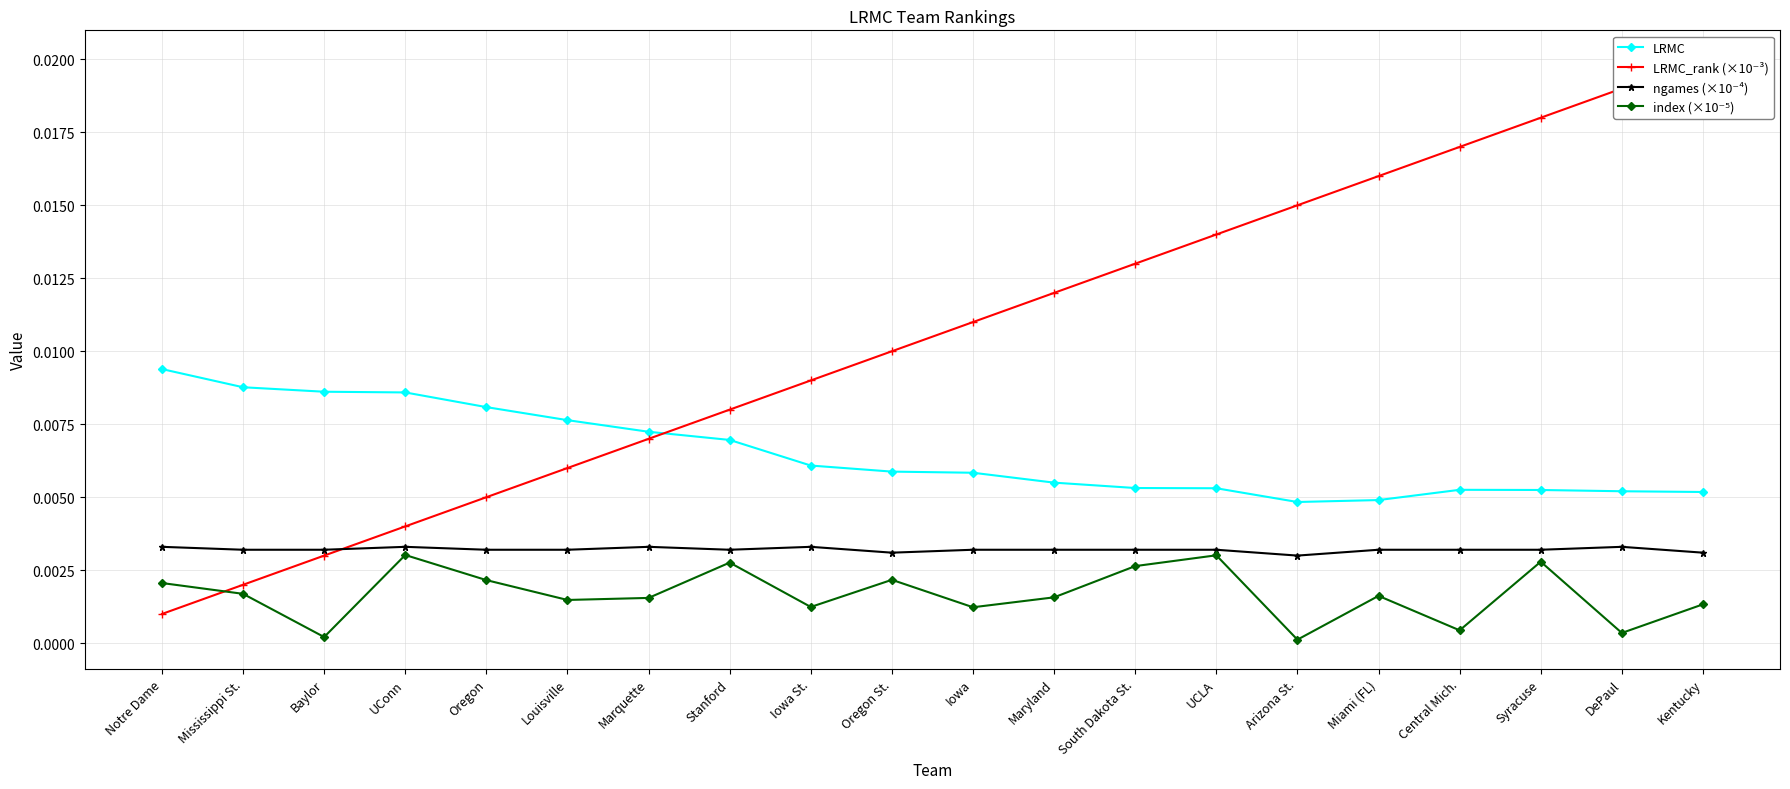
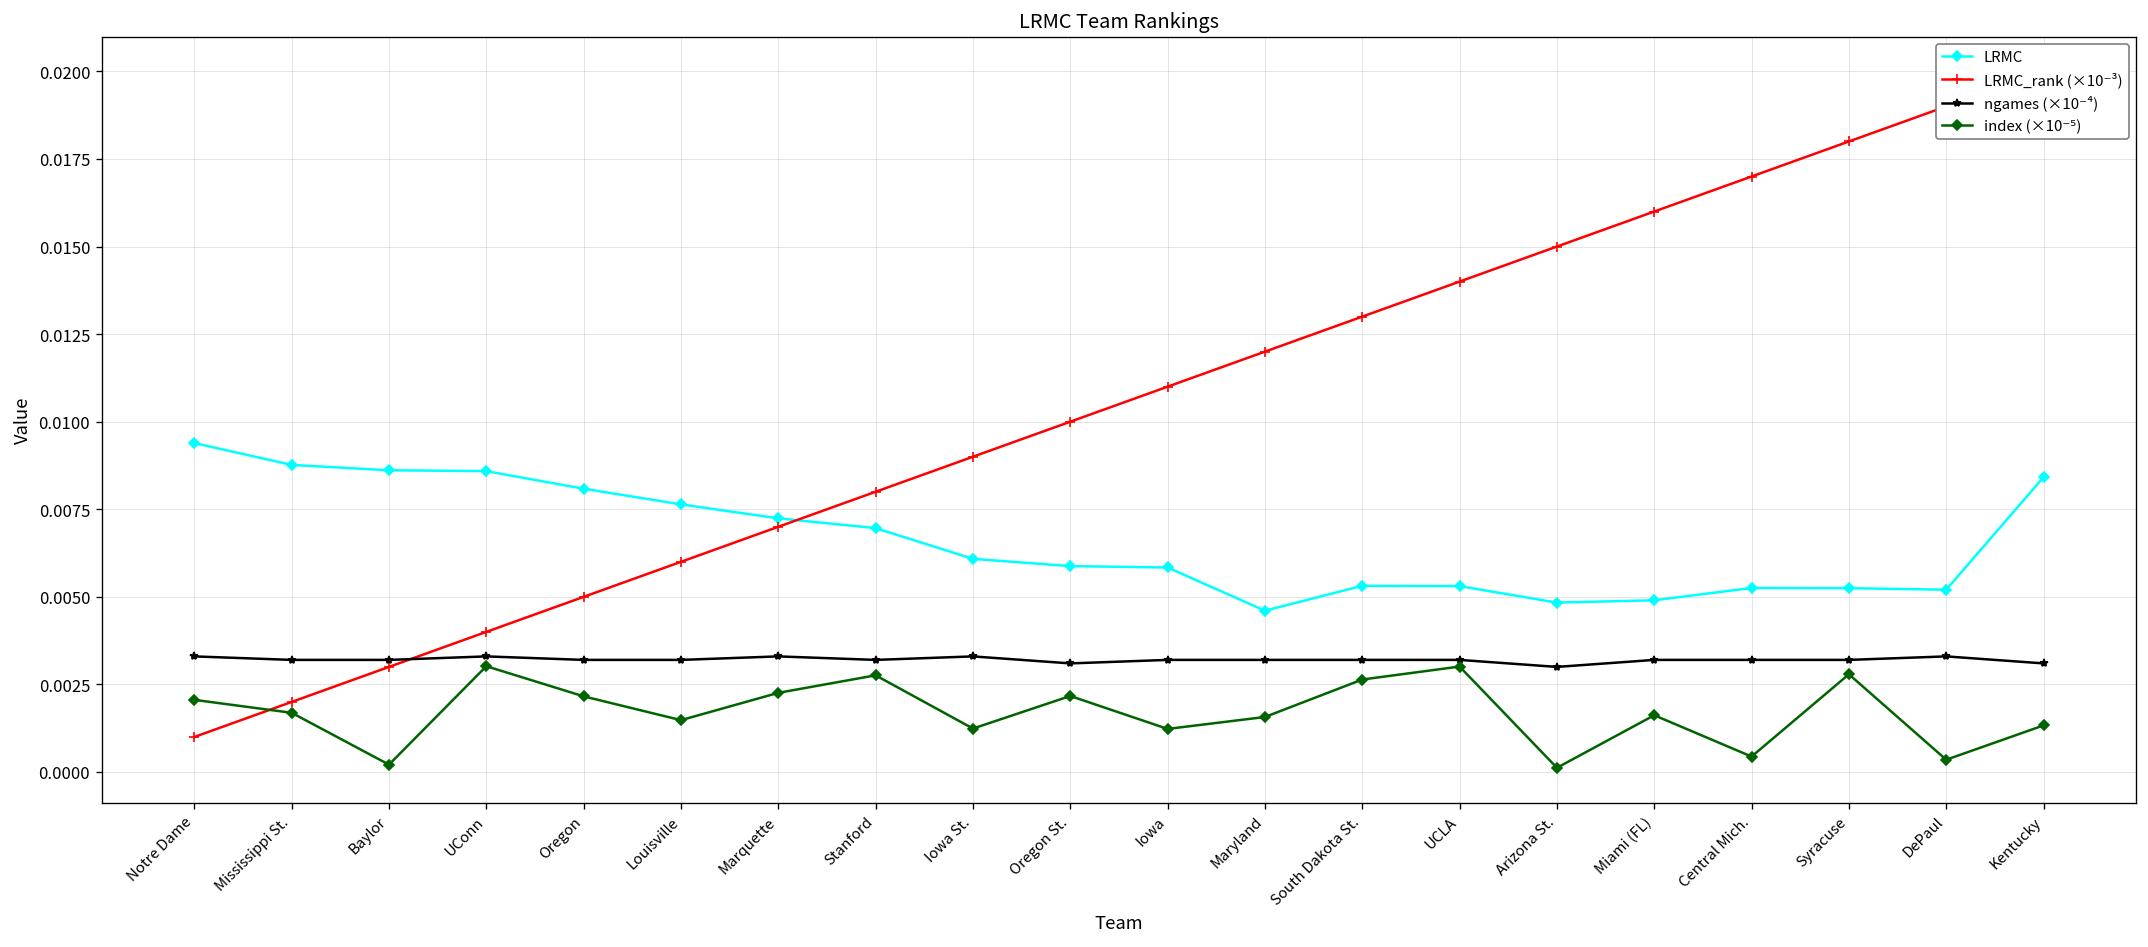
  {
    "LRMC": {
      "Notre Dame": 0.0094,
      "Mississippi St.": 0.0088,
      "Baylor": 0.0086,
      "UConn": 0.0086,
      "Oregon": 0.0081,
      "Louisville": 0.0076,
      "Marquette": 0.0072,
      "Stanford": 0.0070,
      "Iowa St.": 0.0061,
      "Oregon St.": 0.0059,
      "Iowa": 0.0058,
-     "Maryland": 0.0055,
+     "Maryland": 0.0046,
      "South Dakota St.": 0.0053,
      "UCLA": 0.0053,
      "Arizona St.": 0.0048,
      "Miami (FL)": 0.0049,
      "Central Mich.": 0.0053,
      "Syracuse": 0.0052,
      "DePaul": 0.0052,
-     "Kentucky": 0.0052
+     "Kentucky": 0.0084
    },
    "LRMC_rank (×10⁻³)": {
      "Notre Dame": 0.0010,
      "Mississippi St.": 0.0020,
      "Baylor": 0.0030,
      "UConn": 0.0040,
      "Oregon": 0.0050,
      "Louisville": 0.0060,
      "Marquette": 0.0070,
      "Stanford": 0.0080,
      "Iowa St.": 0.0090,
      "Oregon St.": 0.0100,
      "Iowa": 0.0110,
      "Maryland": 0.0120,
      "South Dakota St.": 0.0130,
      "UCLA": 0.0140,
      "Arizona St.": 0.0150,
      "Miami (FL)": 0.0160,
      "Central Mich.": 0.0170,
      "Syracuse": 0.0180
    },
    "ngames (×10⁻⁴)": {
      "Notre Dame": 0.0033,
      "Mississippi St.": 0.0032,
      "Baylor": 0.0032,
      "UConn": 0.0033,
      "Oregon": 0.0032,
      "Louisville": 0.0032,
      "Marquette": 0.0033,
      "Stanford": 0.0032,
      "Iowa St.": 0.0033,
      "Oregon St.": 0.0031,
      "Iowa": 0.0032,
      "Maryland": 0.0032,
      "South Dakota St.": 0.0032,
      "UCLA": 0.0032,
      "Arizona St.": 0.0030,
      "Miami (FL)": 0.0032,
      "Central Mich.": 0.0032,
      "Syracuse": 0.0032,
      "DePaul": 0.0033,
      "Kentucky": 0.0031
    },
    "index (×10⁻⁵)": {
      "Notre Dame": 0.0021,
      "Mississippi St.": 0.0017,
      "Baylor": 0.0002,
      "UConn": 0.0030,
      "Oregon": 0.0022,
      "Louisville": 0.0015,
-     "Marquette": 0.0016,
+     "Marquette": 0.0023,
      "Stanford": 0.0028,
      "Iowa St.": 0.0012,
      "Oregon St.": 0.0022,
      "Iowa": 0.0012,
      "Maryland": 0.0016,
      "South Dakota St.": 0.0026,
      "UCLA": 0.0030,
      "Arizona St.": 0.0001,
      "Miami (FL)": 0.0016,
      "Central Mich.": 0.0004,
      "Syracuse": 0.0028,
      "DePaul": 0.0004,
      "Kentucky": 0.0013
    }
  }
